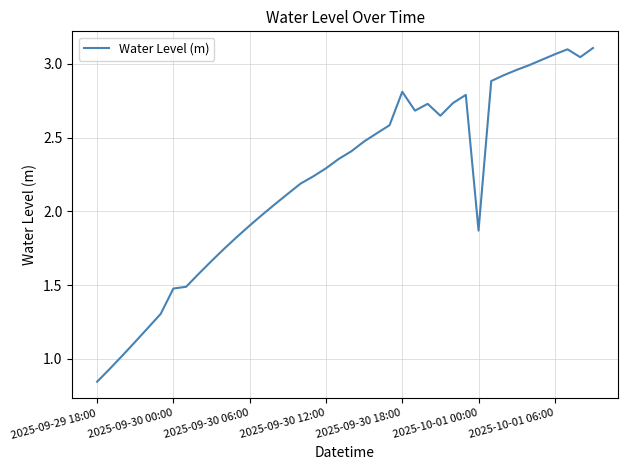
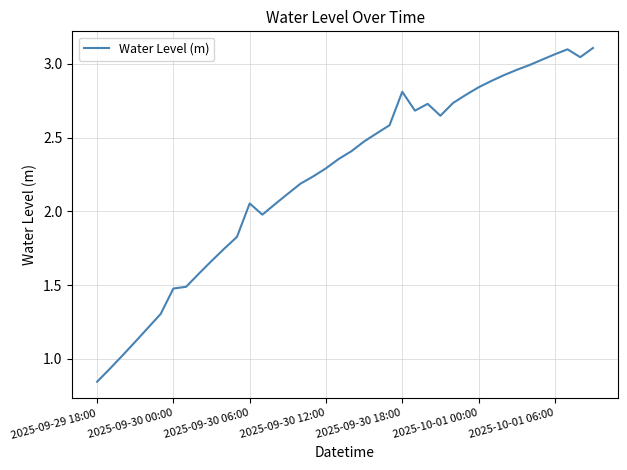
  {
    "2025-09-29 18:00": 0.85,
    "2025-09-30 00:00": 1.48,
-   "2025-09-30 06:00": 1.90,
+   "2025-09-30 06:00": 2.05,
    "2025-09-30 12:00": 2.29,
    "2025-09-30 18:00": 2.81,
-   "2025-10-01 00:00": 1.87,
+   "2025-10-01 00:00": 2.84,
    "2025-10-01 06:00": 3.07
  }
